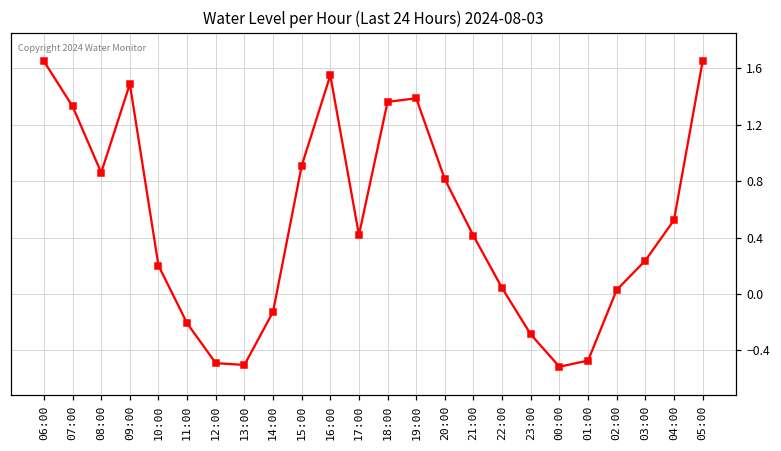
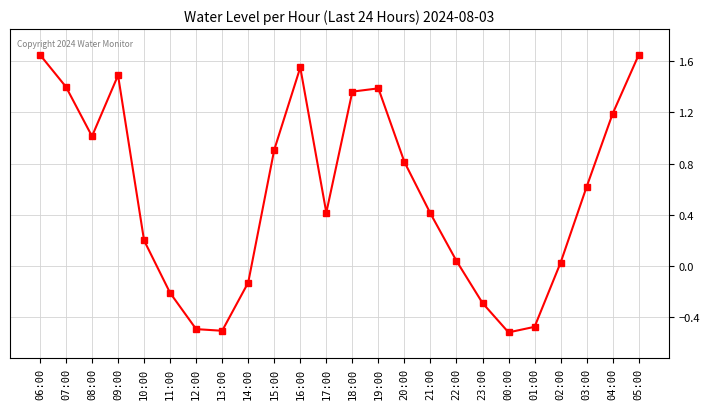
  {
-   "07:00": 1.33,
-   "08:00": 0.86,
+   "07:00": 1.40,
+   "08:00": 1.01,
    "09:00": 1.49,
    "10:00": 0.20,
    "11:00": -0.21,
    "12:00": -0.49,
    "13:00": -0.50,
    "14:00": -0.13,
    "15:00": 0.91,
    "16:00": 1.55,
    "17:00": 0.42,
    "18:00": 1.36,
    "19:00": 1.39,
    "20:00": 0.81,
    "21:00": 0.41,
    "22:00": 0.04,
    "23:00": -0.29,
    "00:00": -0.52,
    "01:00": -0.47,
    "02:00": 0.03,
-   "03:00": 0.24,
-   "04:00": 0.52,
+   "03:00": 0.62,
+   "04:00": 1.19,
    "05:00": 1.65
  }
